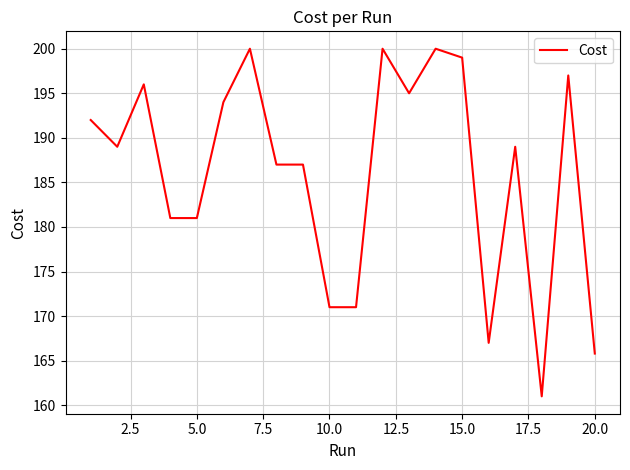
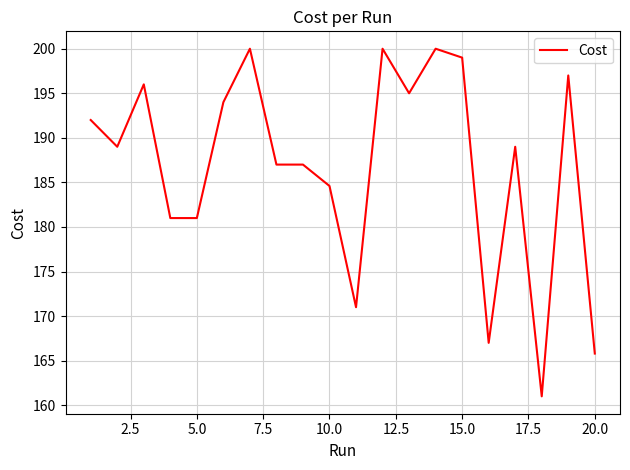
  {
    "5.0": 181,
-   "10.0": 171,
+   "10.0": 185,
    "15.0": 199,
    "20.0": 166
  }
